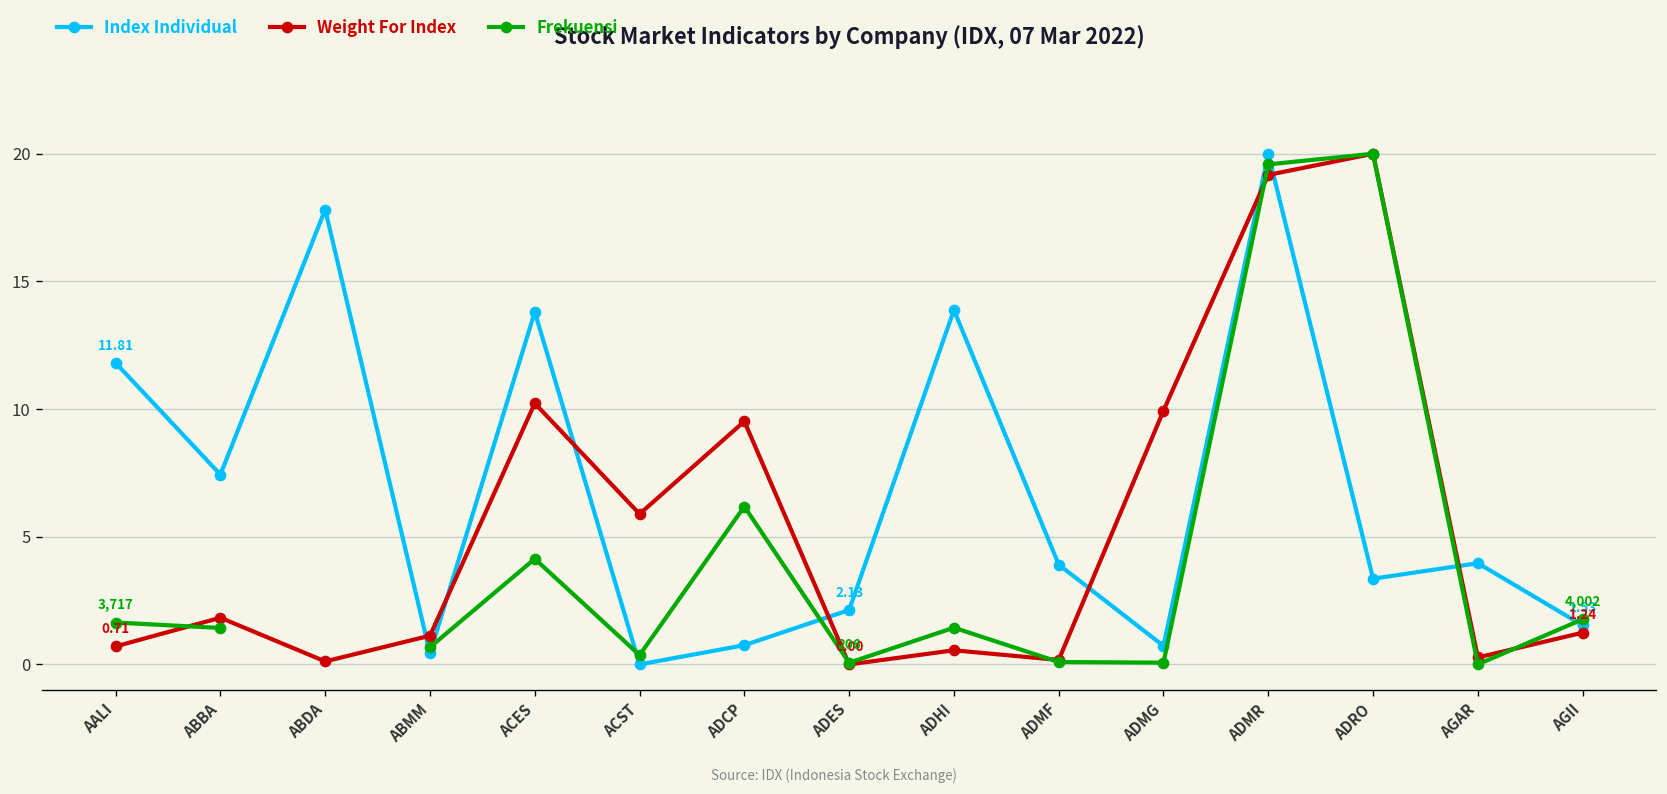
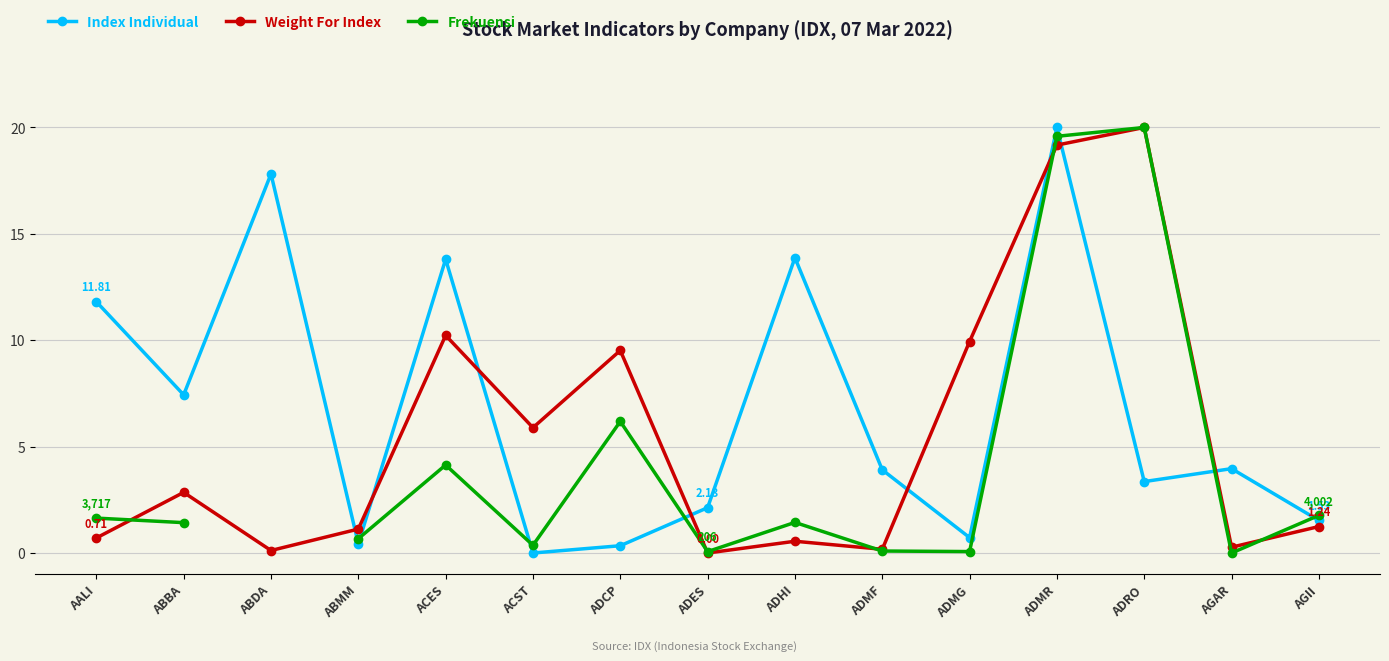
  {
    "Index Individual": {
      "ABBA": 7.4,
      "ABDA": 17.8,
      "ABMM": 0.4,
      "ACES": 13.8,
      "ACST": 0.0,
-     "ADCP": 0.8,
+     "ADCP": 0.3,
      "ADHI": 13.9,
      "ADMF": 3.9,
      "ADMG": 0.7,
      "ADMR": 20.0,
      "ADRO": 3.4,
      "AGAR": 4.0
    },
    "Weight For Index": {
-     "ABBA": 1.8,
+     "ABBA": 2.8,
      "ABDA": 0.1,
      "ABMM": 1.1,
      "ACES": 10.2,
      "ACST": 5.9,
      "ADCP": 9.5,
      "ADHI": 0.6,
      "ADMG": 9.9,
      "ADMR": 19.2,
      "AGAR": 0.3
    },
    "Frekuensi": {
      "ABBA": 1.4,
      "ABMM": 0.7,
      "ACES": 4.1,
      "ACST": 0.4,
      "ADCP": 6.2,
      "ADHI": 1.4,
      "ADMG": 0.1,
      "ADMR": 19.6,
      "AGAR": 0.0
    }
  }
